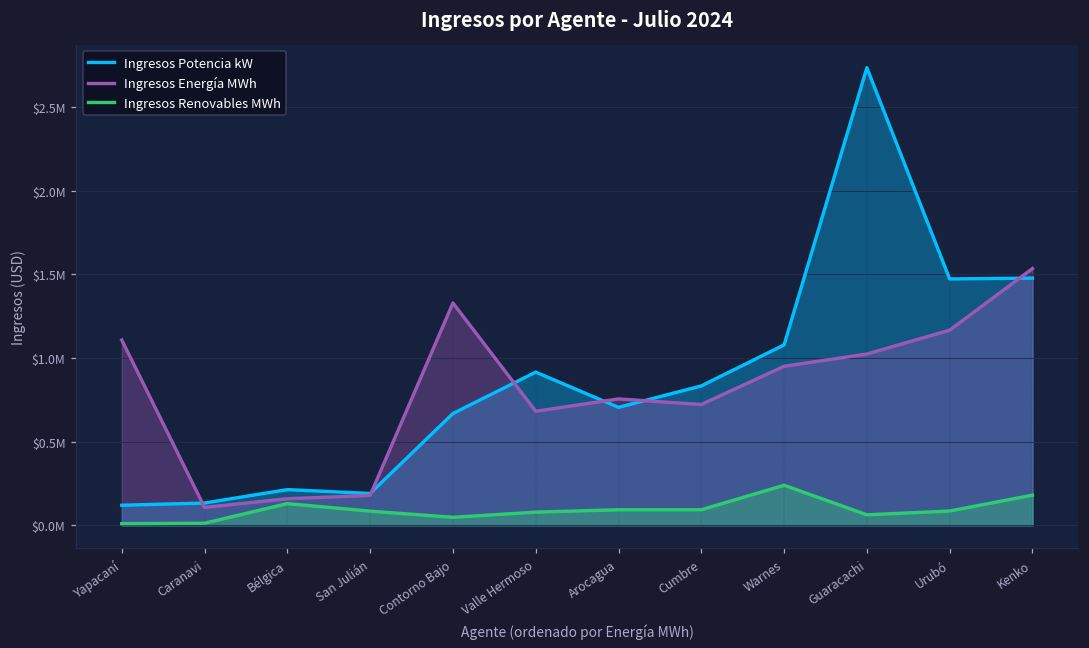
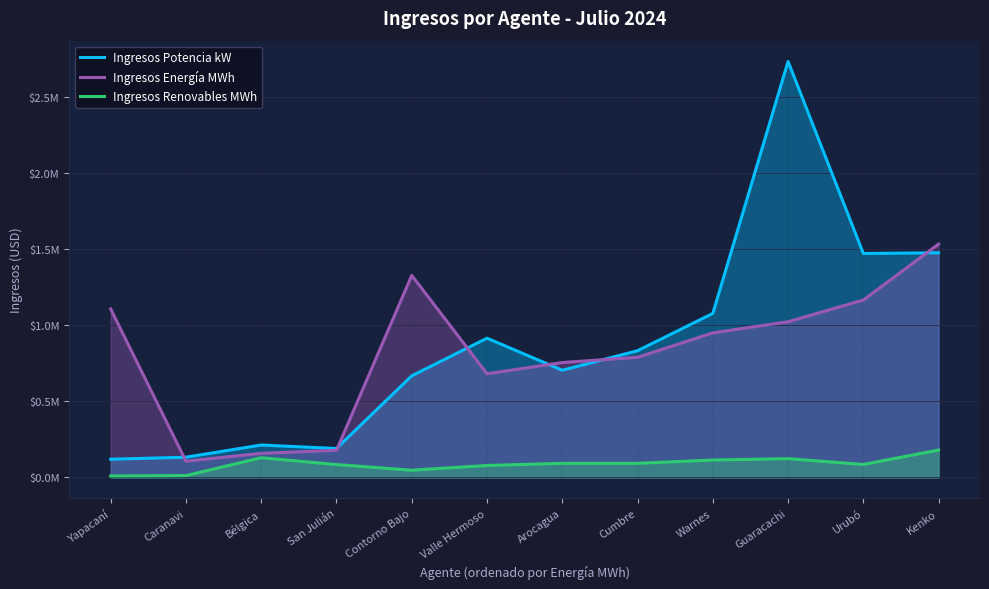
  {
    "Ingresos Potencia kW": {
      "Yapacaní": "$120000",
      "Caranavi": "$130000",
      "Bélgica": "$210000",
      "Contorno Bajo": "$670000",
      "Valle Hermoso": "$920000",
      "Arocagua": "$700000",
      "Cumbre": "$830000",
      "Warnes": "$1080000",
      "Guaracachi": "$2730000",
      "Urubó": "$1470000",
      "Kenko": "$1480000"
    },
    "Ingresos Energía MWh": {
      "Yapacaní": "$1110000",
      "Caranavi": "$110000",
      "Bélgica": "$160000",
      "Contorno Bajo": "$1330000",
      "Valle Hermoso": "$680000",
      "Arocagua": "$750000",
-     "Cumbre": "$720000",
+     "Cumbre": "$790000",
      "Warnes": "$950000",
      "Guaracachi": "$1020000",
      "Urubó": "$1170000",
      "Kenko": "$1530000"
    },
    "Ingresos Renovables MWh": {
      "Yapacaní": "$10000",
      "Caranavi": "$10000",
      "Bélgica": "$130000",
      "San Julián": "$80000",
      "Contorno Bajo": "$50000",
      "Valle Hermoso": "$80000",
      "Arocagua": "$90000",
      "Cumbre": "$90000",
-     "Warnes": "$240000",
-     "Guaracachi": "$60000",
+     "Warnes": "$110000",
+     "Guaracachi": "$120000",
      "Urubó": "$90000",
      "Kenko": "$180000"
    }
  }
